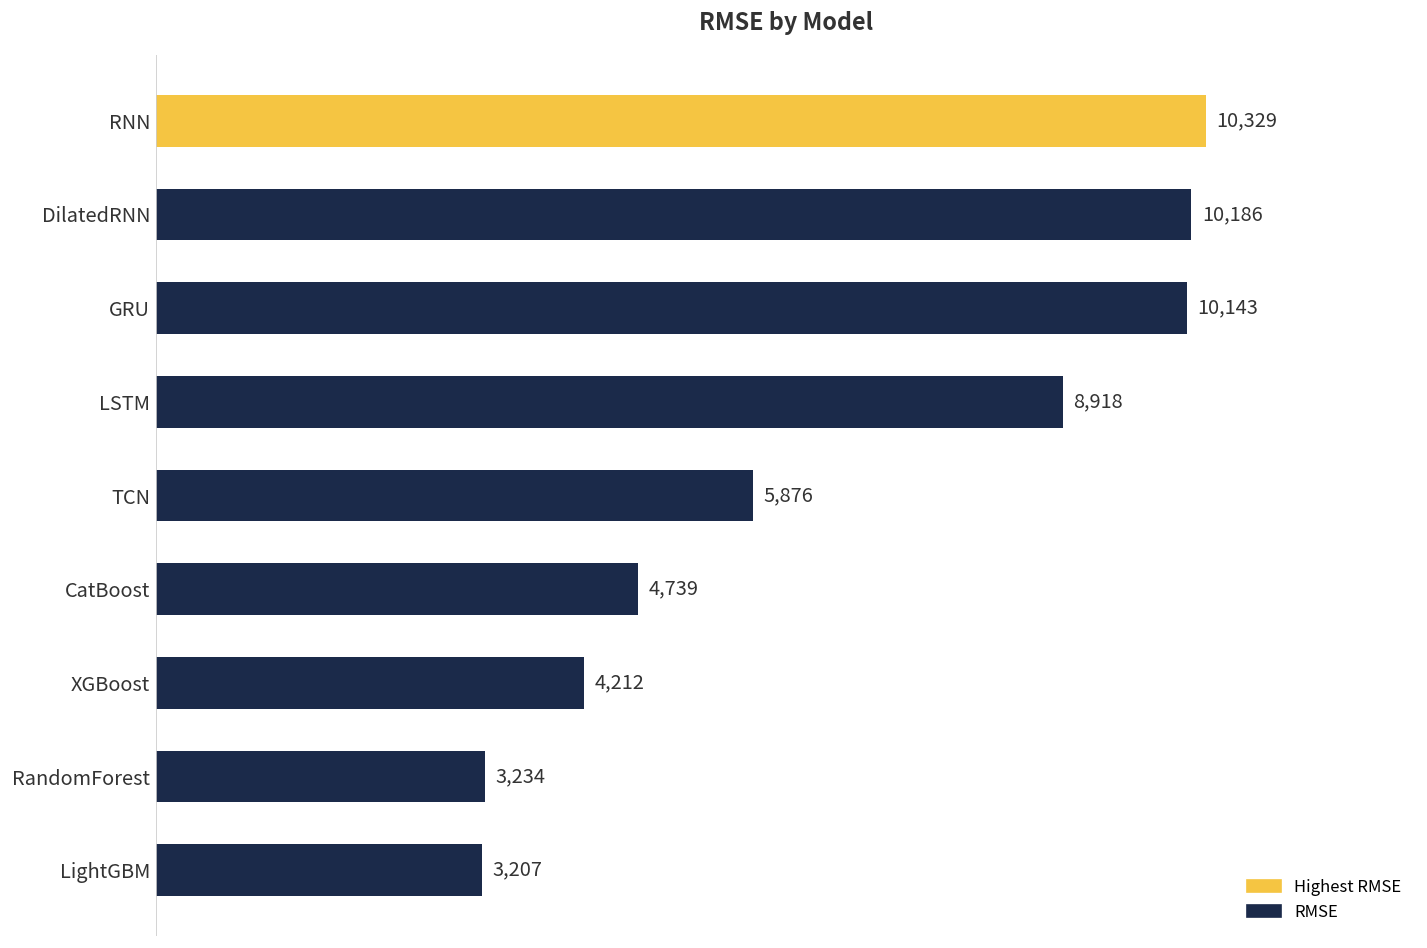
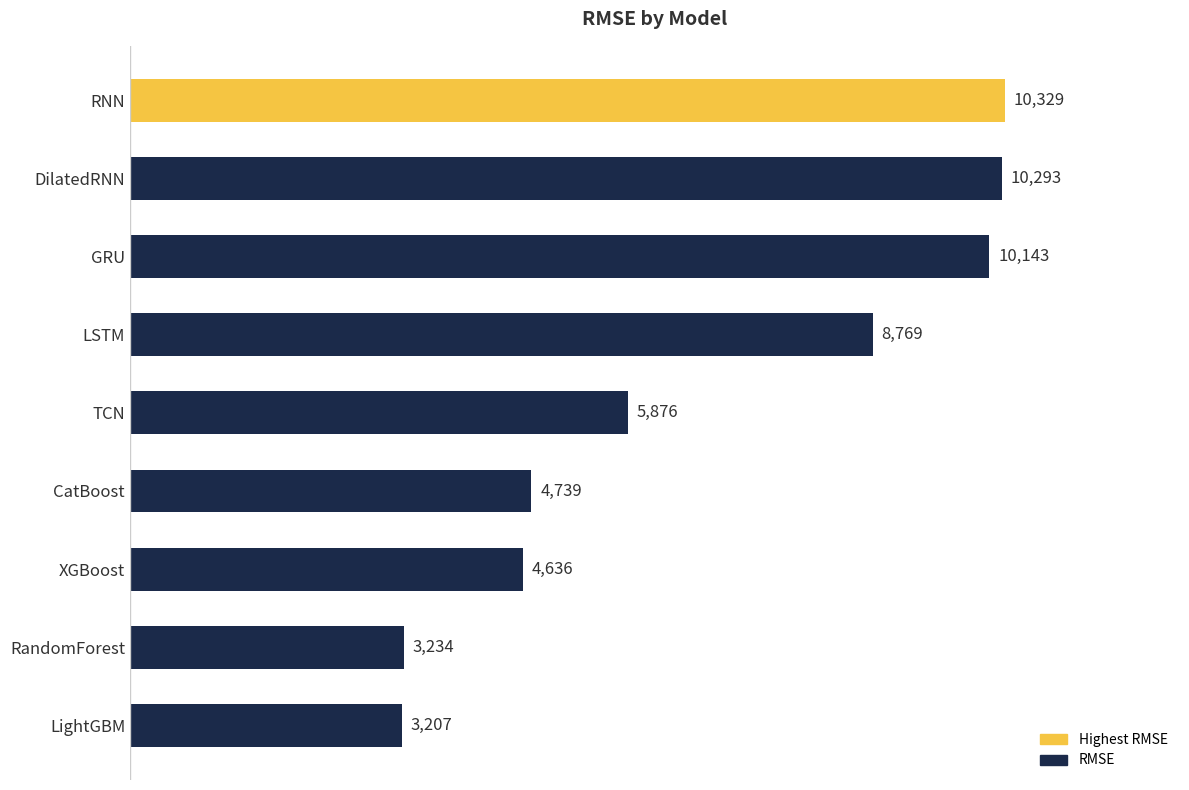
  {
    "RNN": "10,329",
-   "DilatedRNN": "10,186",
+   "DilatedRNN": "10,293",
    "GRU": "10,143",
-   "LSTM": "8,918",
+   "LSTM": "8,769",
    "TCN": "5,876",
    "CatBoost": "4,739",
-   "XGBoost": "4,212",
+   "XGBoost": "4,636",
    "RandomForest": "3,234",
    "LightGBM": "3,207"
  }
